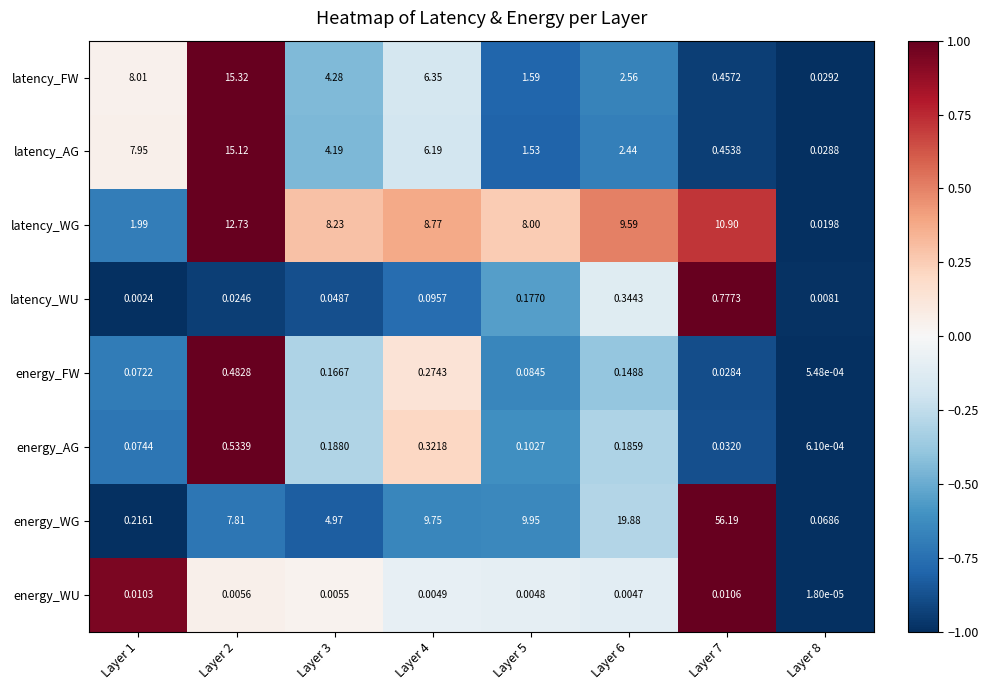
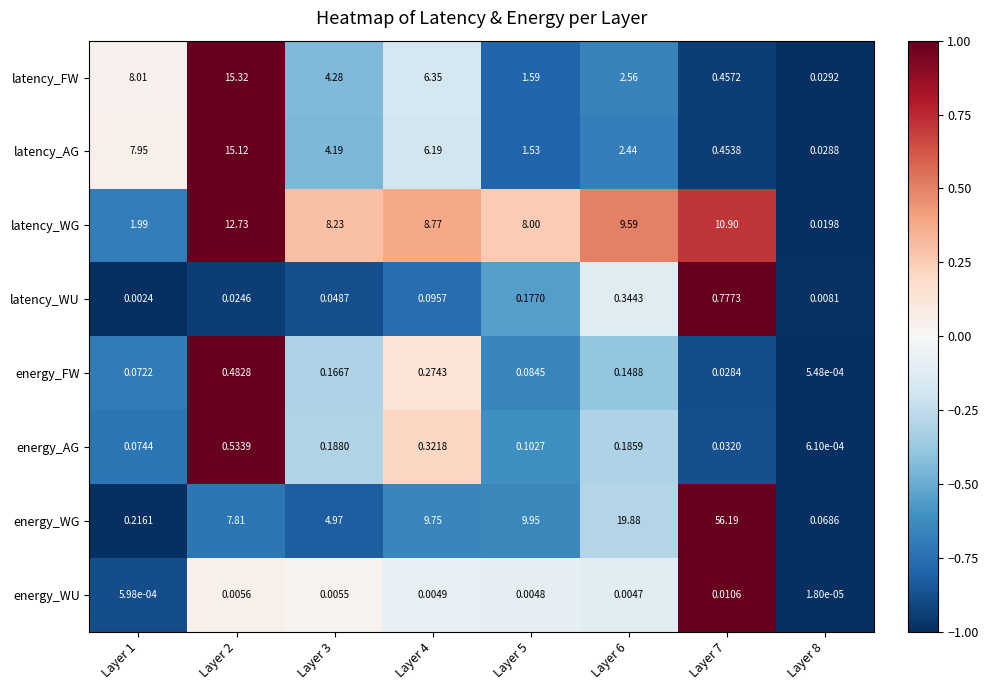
  {
    "latency_FW": {
      "Layer 1": "8.01",
      "Layer 2": "15.32",
      "Layer 3": "4.28",
      "Layer 4": "6.35",
      "Layer 5": "1.59",
      "Layer 6": "2.56",
      "Layer 7": "0.4572",
      "Layer 8": "0.0292"
    },
    "latency_AG": {
      "Layer 1": "7.95",
      "Layer 2": "15.12",
      "Layer 3": "4.19",
      "Layer 4": "6.19",
      "Layer 5": "1.53",
      "Layer 6": "2.44",
      "Layer 7": "0.4538",
      "Layer 8": "0.0288"
    },
    "latency_WG": {
      "Layer 1": "1.99",
      "Layer 2": "12.73",
      "Layer 3": "8.23",
      "Layer 4": "8.77",
      "Layer 5": "8.00",
      "Layer 6": "9.59",
      "Layer 7": "10.90",
      "Layer 8": "0.0198"
    },
    "latency_WU": {
      "Layer 1": "0.0024",
      "Layer 2": "0.0246",
      "Layer 3": "0.0487",
      "Layer 4": "0.0957",
      "Layer 5": "0.1770",
      "Layer 6": "0.3443",
      "Layer 7": "0.7773",
      "Layer 8": "0.0081"
    },
    "energy_FW": {
      "Layer 1": "0.0722",
      "Layer 2": "0.4828",
      "Layer 3": "0.1667",
      "Layer 4": "0.2743",
      "Layer 5": "0.0845",
      "Layer 6": "0.1488",
      "Layer 7": "0.0284",
      "Layer 8": "5.48e-04"
    },
    "energy_AG": {
      "Layer 1": "0.0744",
      "Layer 2": "0.5339",
      "Layer 3": "0.1880",
      "Layer 4": "0.3218",
      "Layer 5": "0.1027",
      "Layer 6": "0.1859",
      "Layer 7": "0.0320",
      "Layer 8": "6.10e-04"
    },
    "energy_WG": {
      "Layer 1": "0.2161",
      "Layer 2": "7.81",
      "Layer 3": "4.97",
      "Layer 4": "9.75",
      "Layer 5": "9.95",
      "Layer 6": "19.88",
      "Layer 7": "56.19",
      "Layer 8": "0.0686"
    },
    "energy_WU": {
-     "Layer 1": "0.0103",
+     "Layer 1": "5.98e-04",
      "Layer 2": "0.0056",
      "Layer 3": "0.0055",
      "Layer 4": "0.0049",
      "Layer 5": "0.0048",
      "Layer 6": "0.0047",
      "Layer 7": "0.0106",
      "Layer 8": "1.80e-05"
    }
  }
